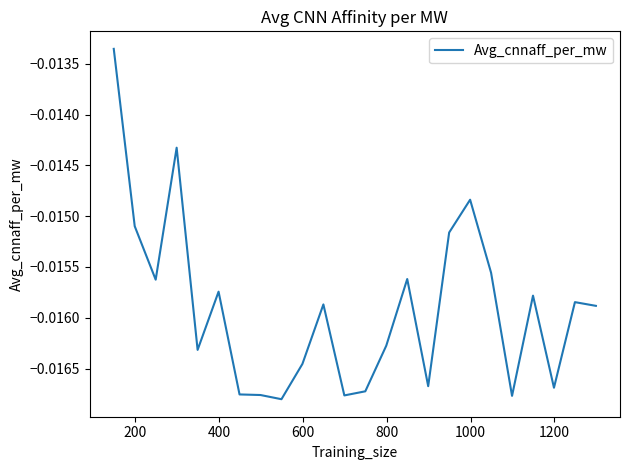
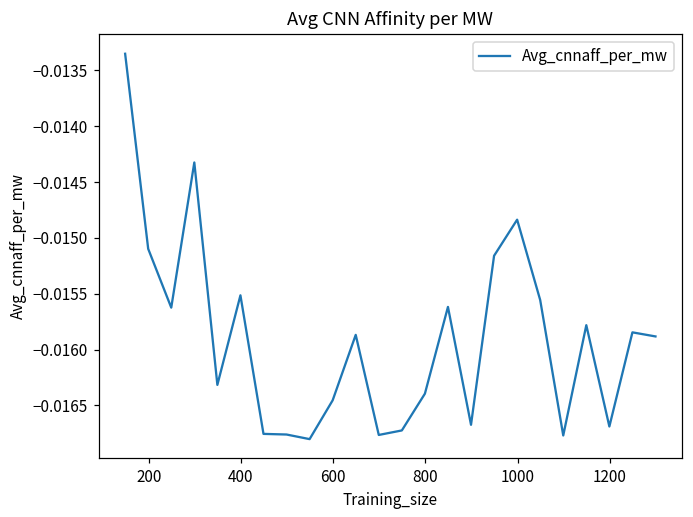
  {
    "200": -0.01510,
-   "400": -0.01574,
+   "400": -0.01551,
    "600": -0.01645,
-   "800": -0.01628,
+   "800": -0.01640,
    "1000": -0.01484,
    "1200": -0.01669
  }
